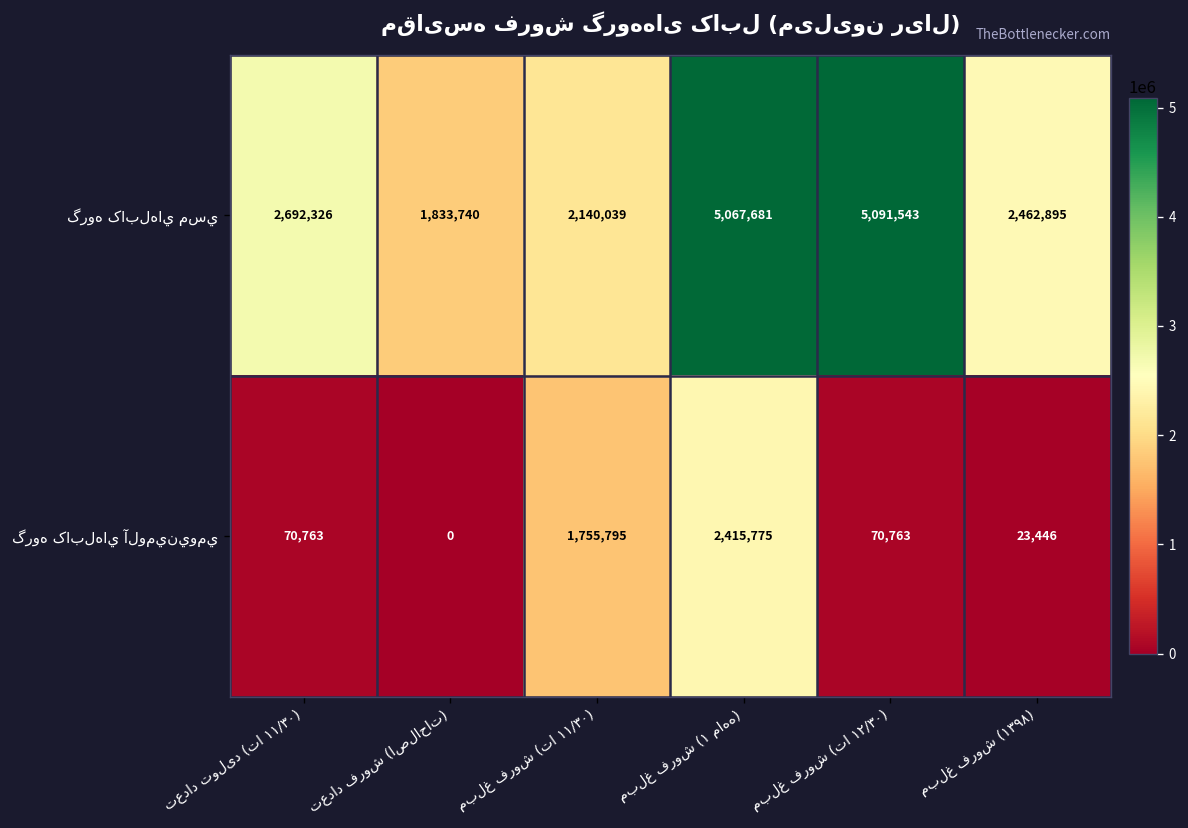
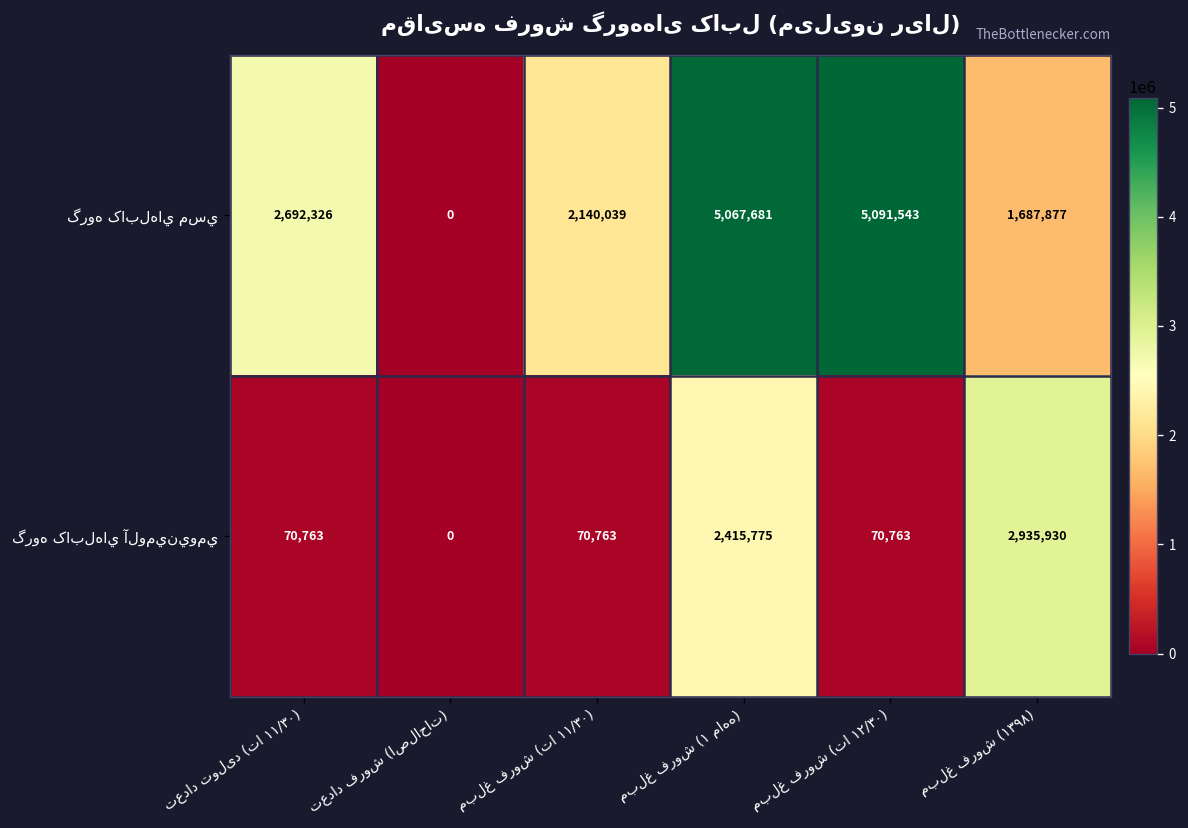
  {
    "گروه کابلهاي مسي": {
      "تعداد تولید (تا ۱۱/۳۰)": "2,692,326",
-     "تعداد فروش (اصلاحات)": "1,833,740",
+     "تعداد فروش (اصلاحات)": "0",
      "مبلغ فروش (تا ۱۱/۳۰)": "2,140,039",
      "مبلغ فروش (۱ ماهه)": "5,067,681",
      "مبلغ فروش (تا ۱۲/۳۰)": "5,091,543",
-     "مبلغ فروش (۱۳۹۸)": "2,462,895"
+     "مبلغ فروش (۱۳۹۸)": "1,687,877"
    },
    "گروه کابلهاي آلومينيومي": {
      "تعداد تولید (تا ۱۱/۳۰)": "70,763",
      "تعداد فروش (اصلاحات)": "0",
-     "مبلغ فروش (تا ۱۱/۳۰)": "1,755,795",
+     "مبلغ فروش (تا ۱۱/۳۰)": "70,763",
      "مبلغ فروش (۱ ماهه)": "2,415,775",
      "مبلغ فروش (تا ۱۲/۳۰)": "70,763",
-     "مبلغ فروش (۱۳۹۸)": "23,446"
+     "مبلغ فروش (۱۳۹۸)": "2,935,930"
    }
  }
